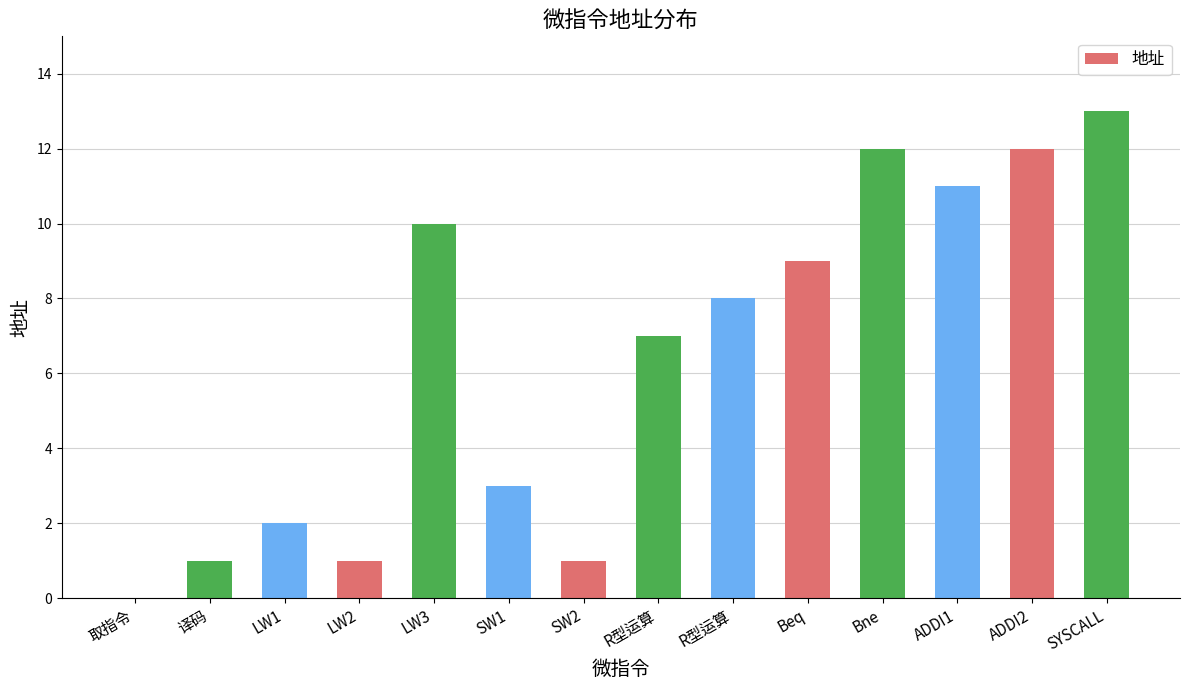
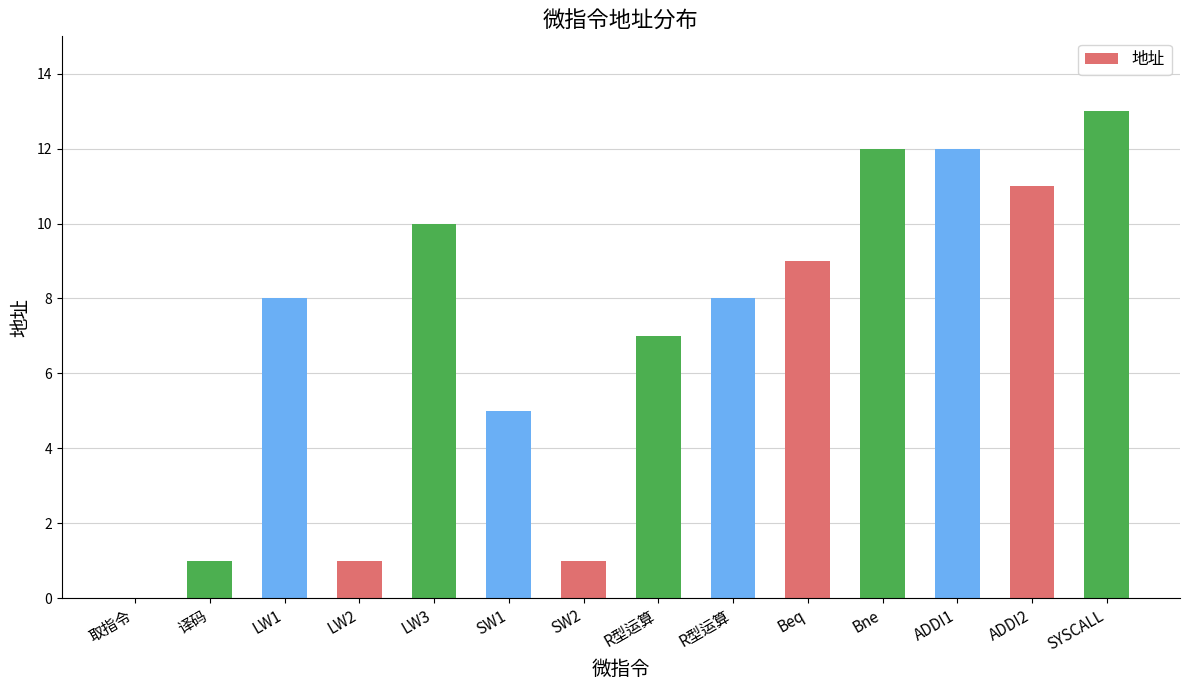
  {
    "取指令": 0,
    "译码": 1,
-   "LW1": 2,
+   "LW1": 8,
    "LW2": 1,
    "LW3": 10,
-   "SW1": 3,
+   "SW1": 5,
    "SW2": 1,
    "Beq": 9,
    "Bne": 12,
-   "ADDI1": 11,
-   "ADDI2": 12,
+   "ADDI1": 12,
+   "ADDI2": 11,
    "SYSCALL": 13
  }
